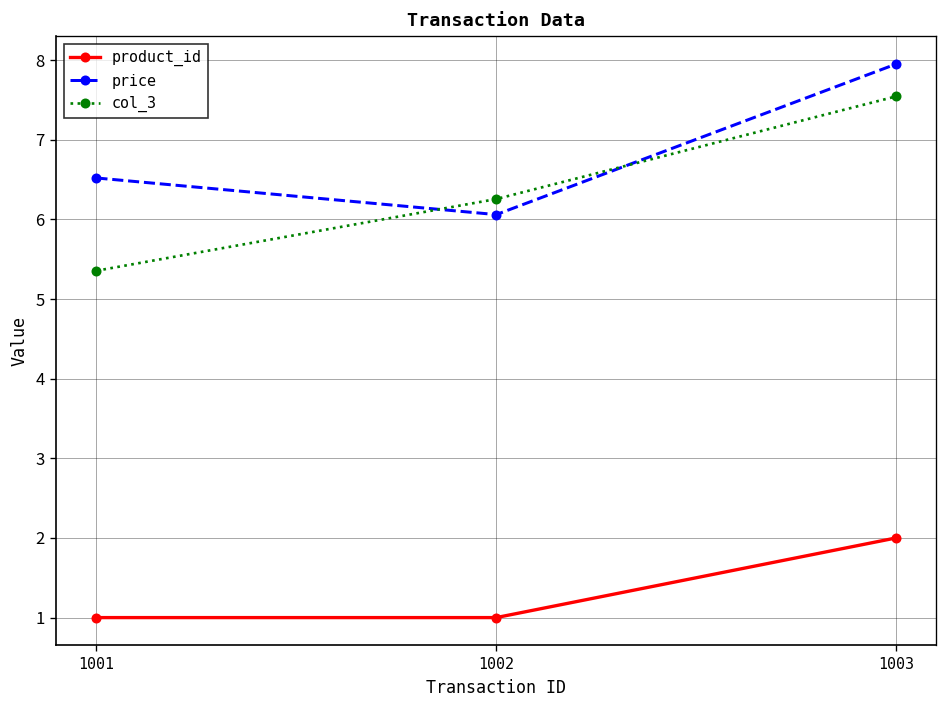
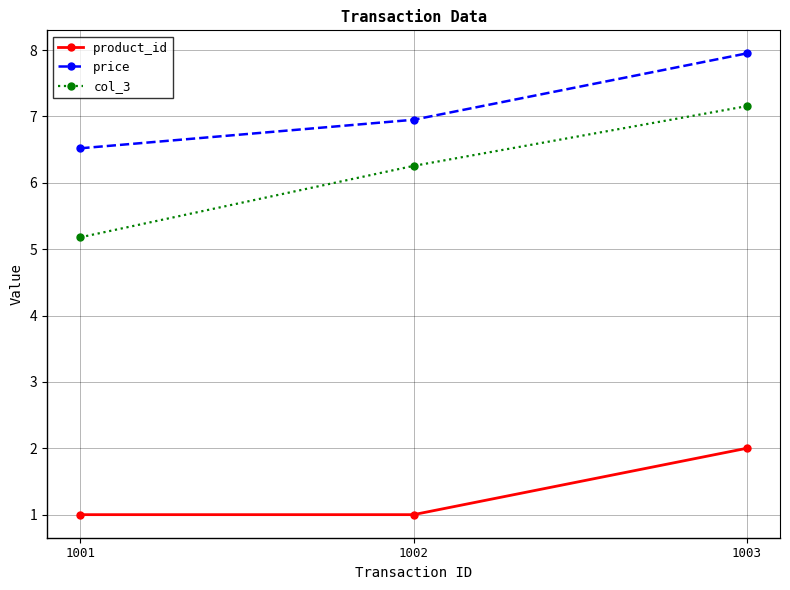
  {
    "product_id": {
      "1001": 1.0,
      "1002": 1.0,
      "1003": 2.0
    },
    "price": {
      "1001": 6.5,
-     "1002": 6.1,
+     "1002": 7.0,
      "1003": 8.0
    },
    "col_3": {
-     "1001": 5.4,
+     "1001": 5.2,
      "1002": 6.3,
-     "1003": 7.5
+     "1003": 7.2
    }
  }
